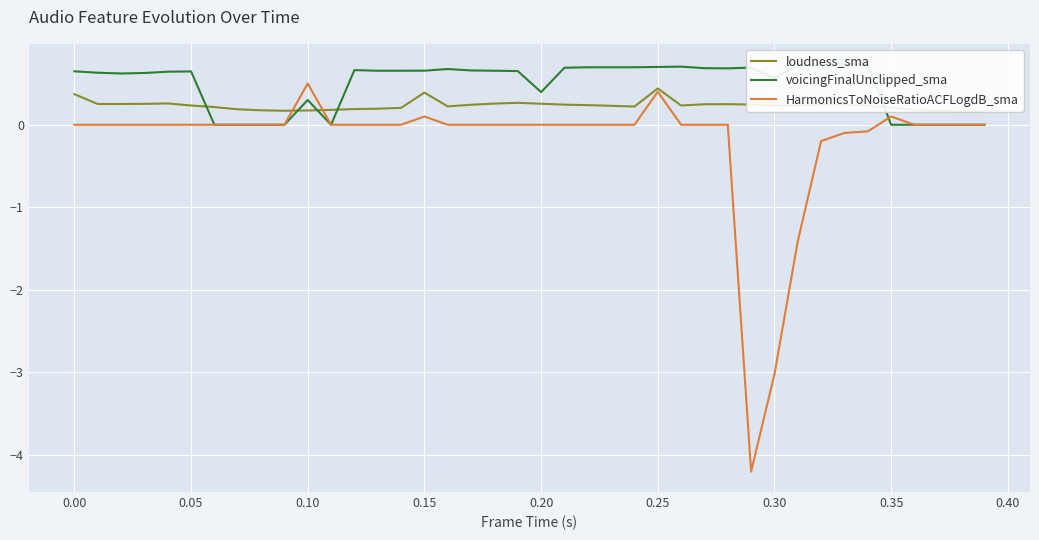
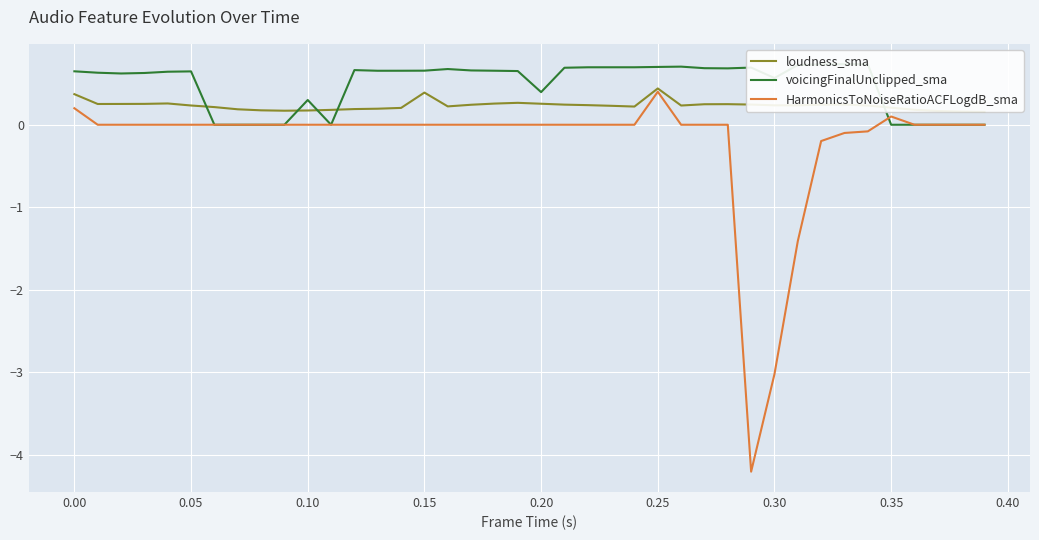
  {
    "loudness_sma": {
      "0.00": 0.4,
      "0.05": 0.2,
      "0.10": 0.2,
      "0.15": 0.4,
      "0.20": 0.3,
      "0.25": 0.4
    },
    "voicingFinalUnclipped_sma": {
      "0.00": 0.6,
      "0.05": 0.6,
      "0.10": 0.3,
      "0.15": 0.7,
      "0.20": 0.4,
      "0.25": 0.7,
      "0.35": 0.0
    },
    "HarmonicsToNoiseRatioACFLogdB_sma": {
-     "0.00": 0.0,
+     "0.00": 0.2,
      "0.05": 0.0,
-     "0.10": 0.5,
-     "0.15": 0.1,
+     "0.10": 0.0,
+     "0.15": 0.0,
      "0.20": 0.0,
      "0.25": 0.4,
      "0.30": -3.0,
      "0.35": 0.1
    }
  }
